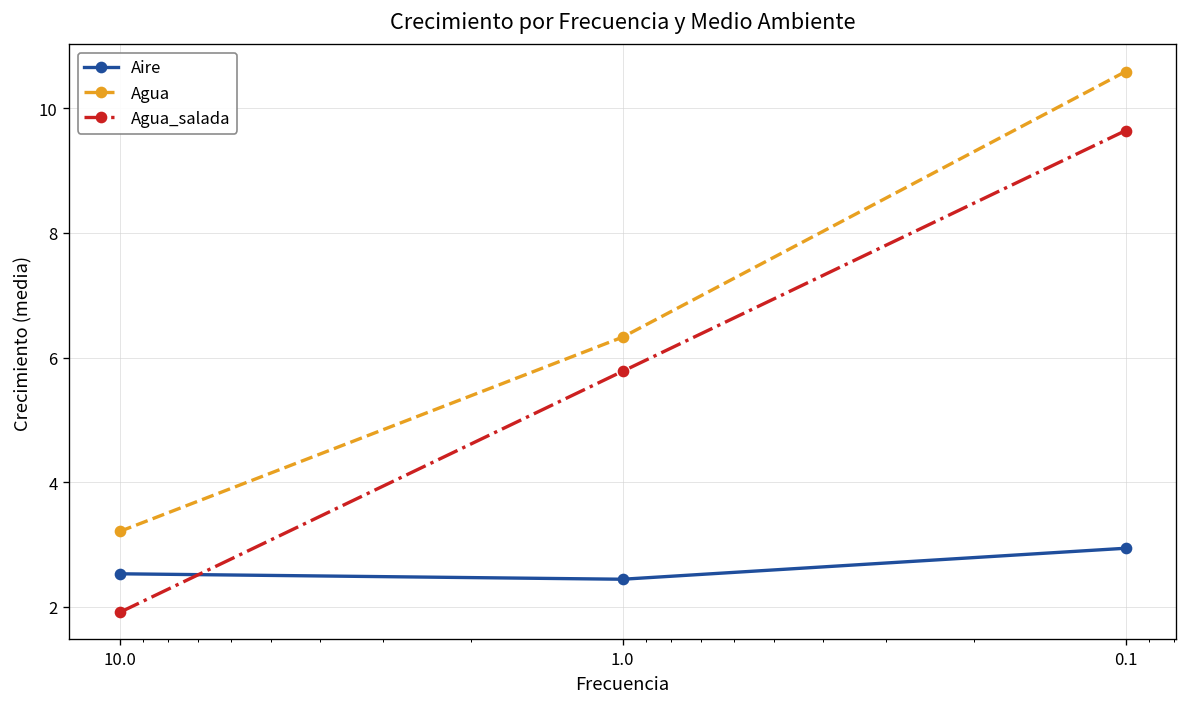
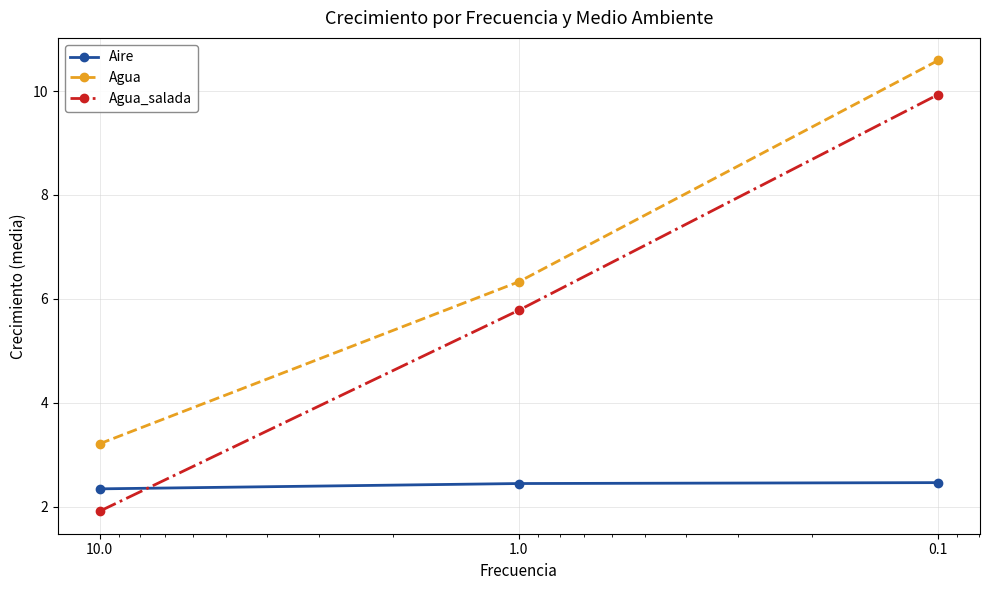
  {
    "Aire": {
-     "10.0": 2.5,
+     "10.0": 2.3,
      "1.0": 2.4,
-     "0.1": 2.9
+     "0.1": 2.5
    },
    "Agua": {
      "10.0": 3.2,
      "1.0": 6.3,
      "0.1": 10.6
    },
    "Agua_salada": {
      "10.0": 1.9,
      "1.0": 5.8,
-     "0.1": 9.6
+     "0.1": 9.9
    }
  }
